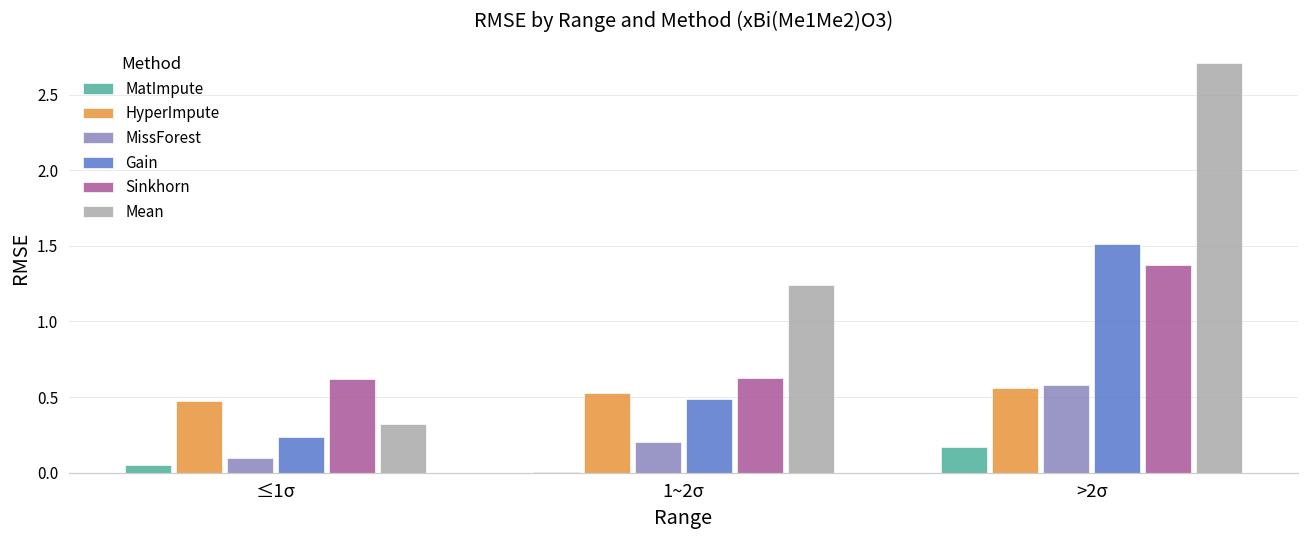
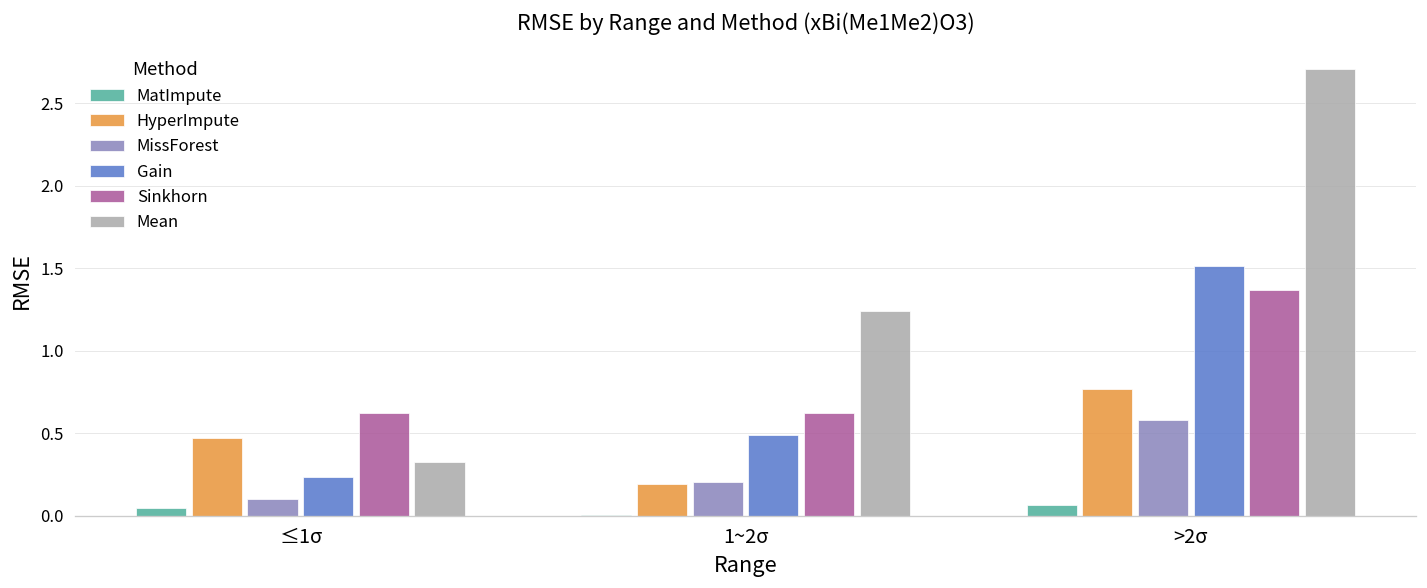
  {
    "MatImpute": {
      "≤1σ": 0.05,
-     ">2σ": 0.17
+     ">2σ": 0.07
    },
    "HyperImpute": {
      "≤1σ": 0.47,
-     "1~2σ": 0.53,
-     ">2σ": 0.56
+     "1~2σ": 0.19,
+     ">2σ": 0.77
    },
    "Sinkhorn": {
      "≤1σ": 0.62,
      "1~2σ": 0.62,
      ">2σ": 1.37
    }
  }
